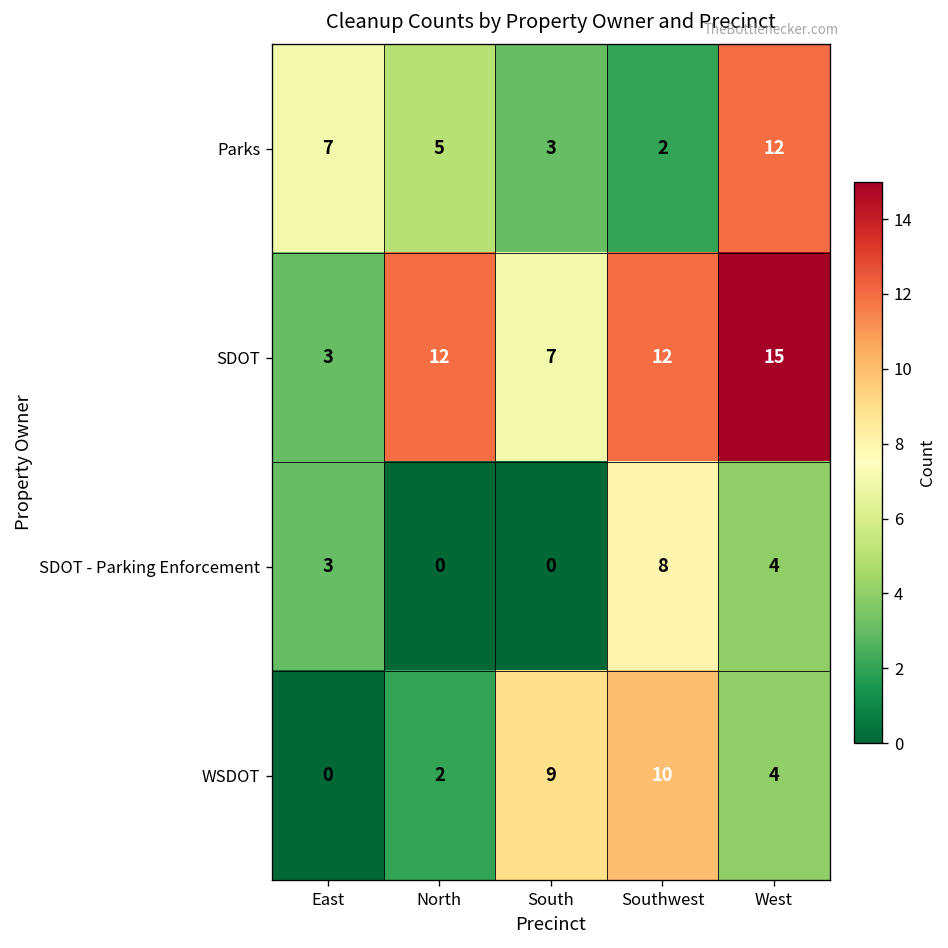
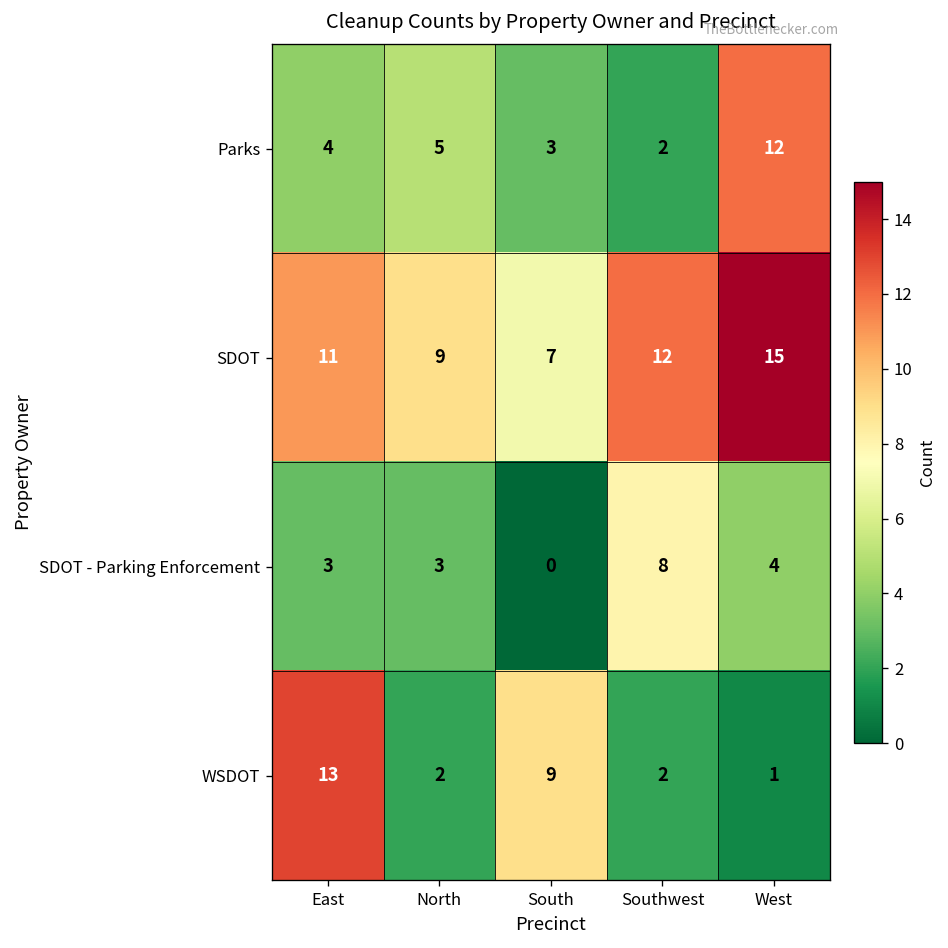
  {
    "Parks": {
-     "East": 7,
+     "East": 4,
      "North": 5,
      "South": 3,
      "Southwest": 2,
      "West": 12
    },
    "SDOT": {
-     "East": 3,
-     "North": 12,
+     "East": 11,
+     "North": 9,
      "South": 7,
      "Southwest": 12,
      "West": 15
    },
    "SDOT - Parking Enforcement": {
      "East": 3,
-     "North": 0,
+     "North": 3,
      "South": 0,
      "Southwest": 8,
      "West": 4
    },
    "WSDOT": {
-     "East": 0,
+     "East": 13,
      "North": 2,
      "South": 9,
-     "Southwest": 10,
-     "West": 4
+     "Southwest": 2,
+     "West": 1
    }
  }
